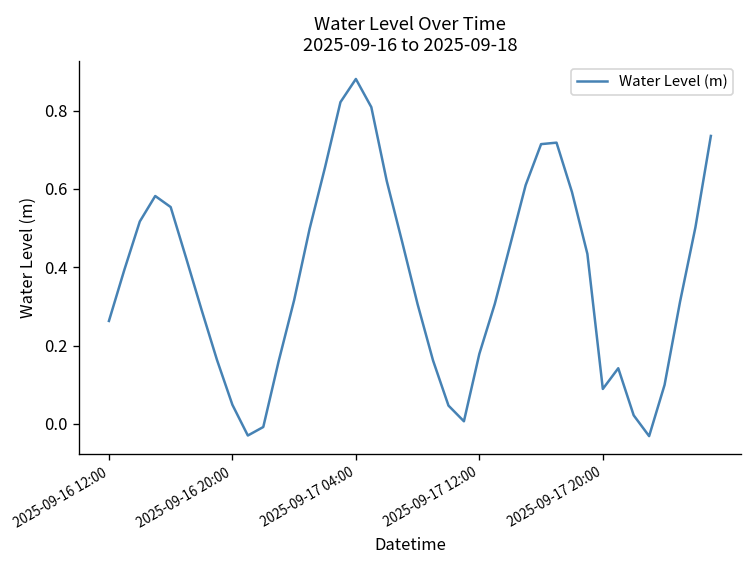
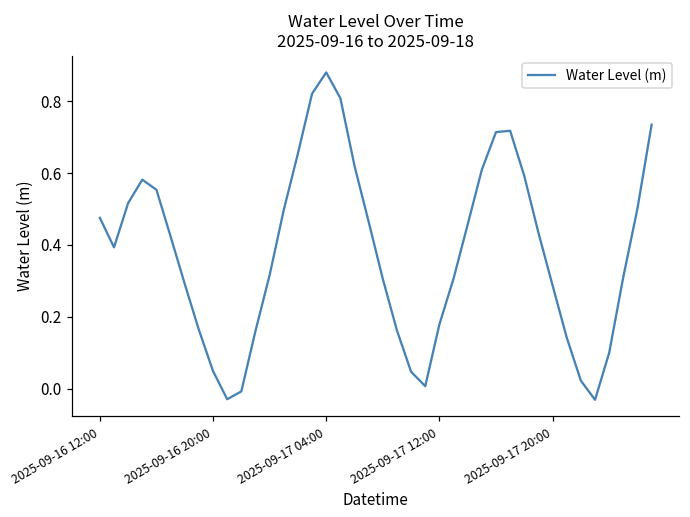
  {
-   "2025-09-16 12:00": 0.26,
+   "2025-09-16 12:00": 0.48,
    "2025-09-16 20:00": 0.05,
    "2025-09-17 04:00": 0.88,
    "2025-09-17 12:00": 0.18,
-   "2025-09-17 20:00": 0.09
+   "2025-09-17 20:00": 0.29
  }
